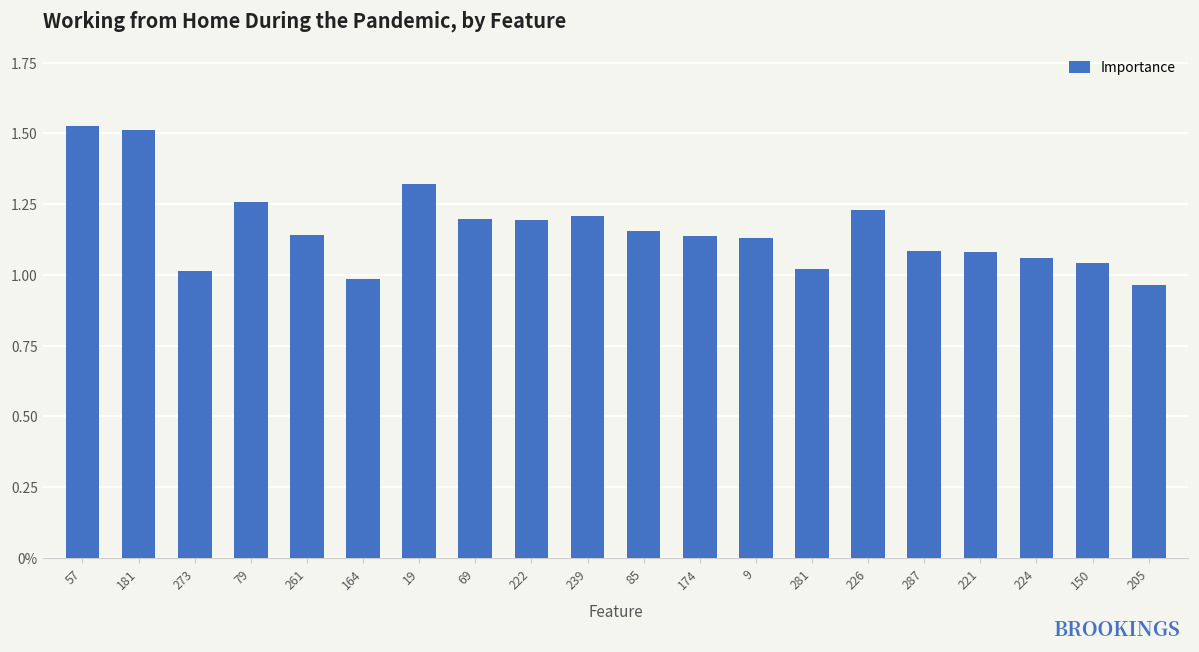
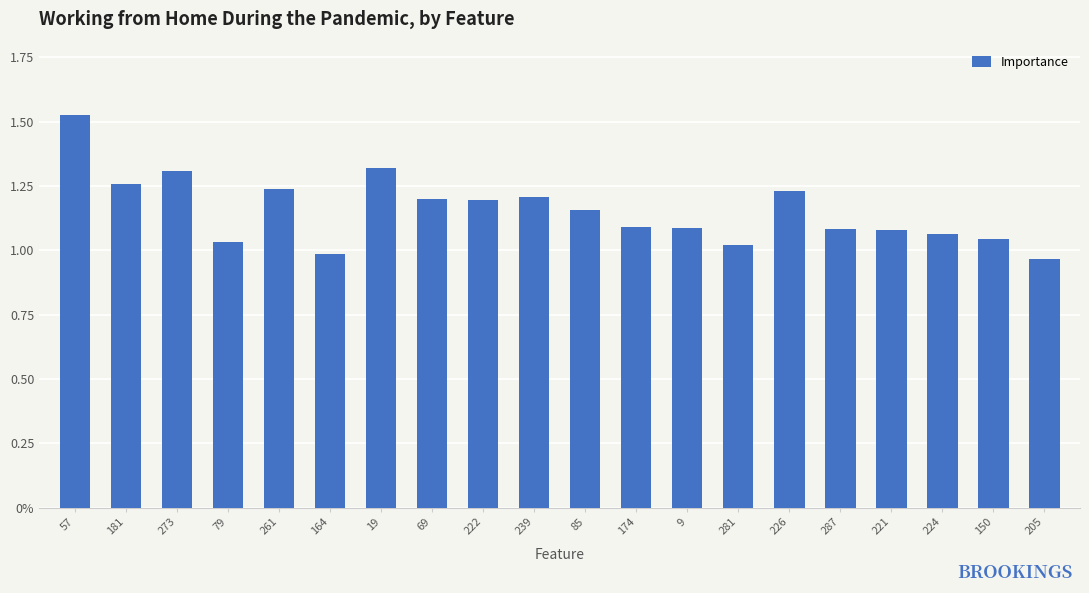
  {
    "57": 1.53,
-   "181": 1.51,
-   "273": 1.01,
-   "79": 1.26,
-   "261": 1.14,
+   "181": 1.26,
+   "273": 1.31,
+   "79": 1.03,
+   "261": 1.24,
    "164": 0.99,
    "19": 1.32,
    "69": 1.20,
    "222": 1.20,
    "239": 1.21,
    "85": 1.16,
-   "174": 1.14,
-   "9": 1.13,
+   "174": 1.09,
+   "9": 1.09,
    "281": 1.02,
    "226": 1.23,
    "287": 1.08,
    "221": 1.08,
    "224": 1.06,
    "150": 1.04,
    "205": 0.96
  }
